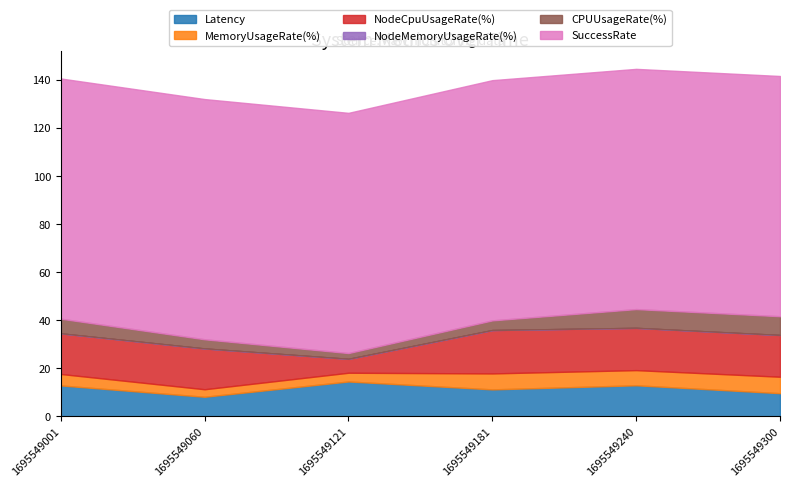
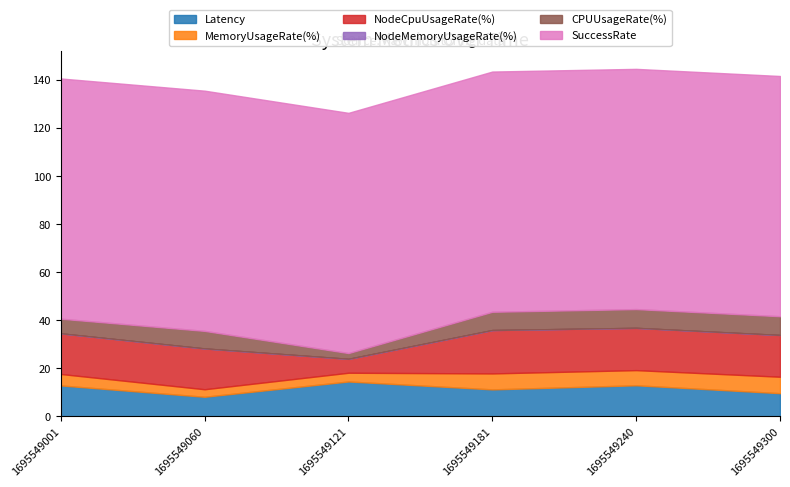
  {
    "Latency": {
      "1695549001": 13,
      "1695549060": 8,
      "1695549121": 15,
      "1695549181": 11,
      "1695549240": 13,
      "1695549300": 10
    },
    "MemoryUsageRate(%)": {
      "1695549001": 5,
      "1695549060": 3,
      "1695549121": 4,
      "1695549181": 7,
      "1695549240": 6,
      "1695549300": 7
    },
    "NodeMemoryUsageRate(%)": {
      "1695549001": 17,
      "1695549060": 17,
      "1695549121": 6,
      "1695549181": 18,
      "1695549240": 18,
      "1695549300": 17
    },
    "CPUUsageRate(%)": {
      "1695549001": 6,
-     "1695549060": 4,
+     "1695549060": 7,
      "1695549121": 2,
-     "1695549181": 4,
+     "1695549181": 8,
      "1695549240": 8,
      "1695549300": 8
    },
    "SuccessRate": {
      "1695549001": 100,
      "1695549060": 100,
      "1695549121": 100,
      "1695549181": 100,
      "1695549240": 100,
      "1695549300": 100
    }
  }
